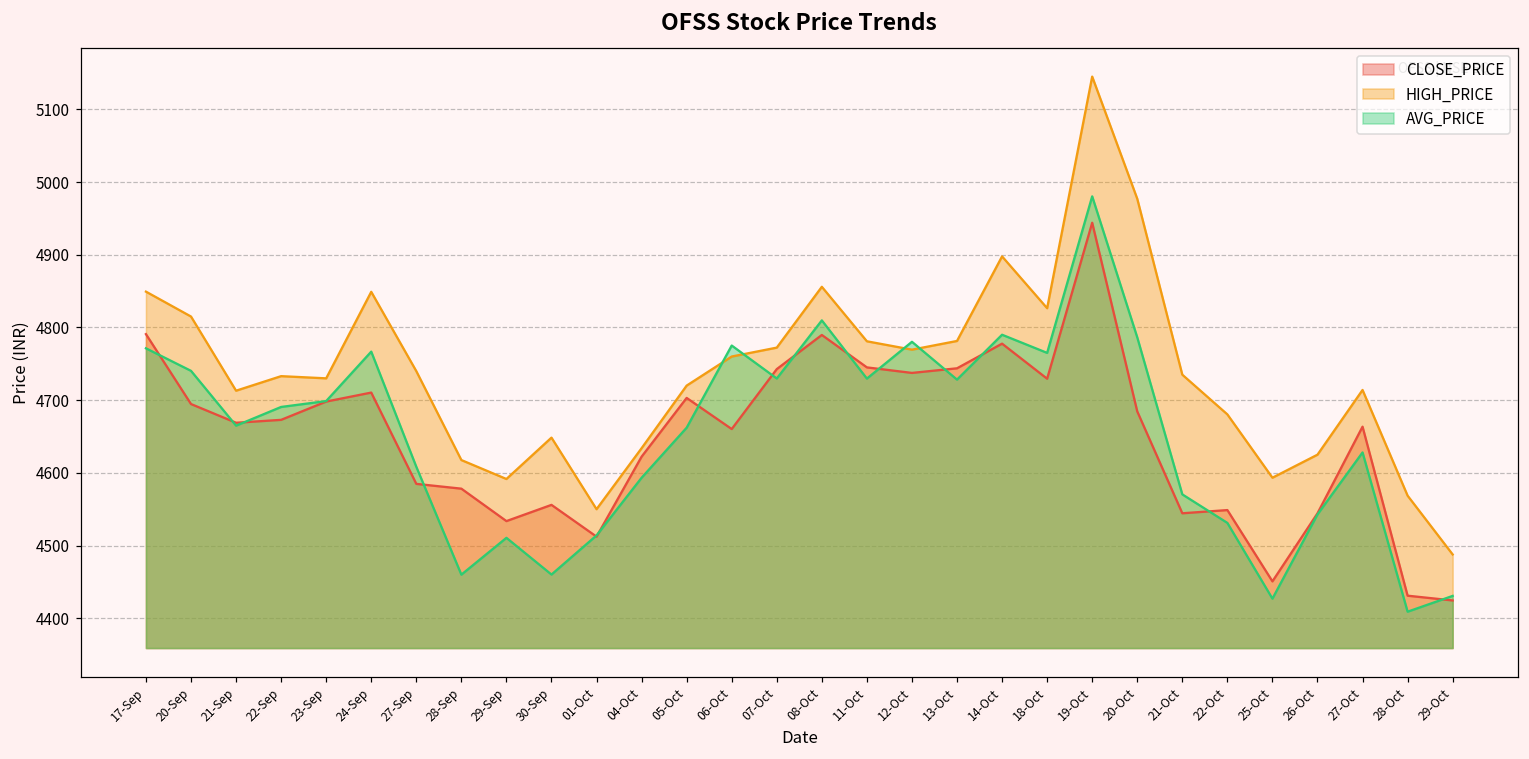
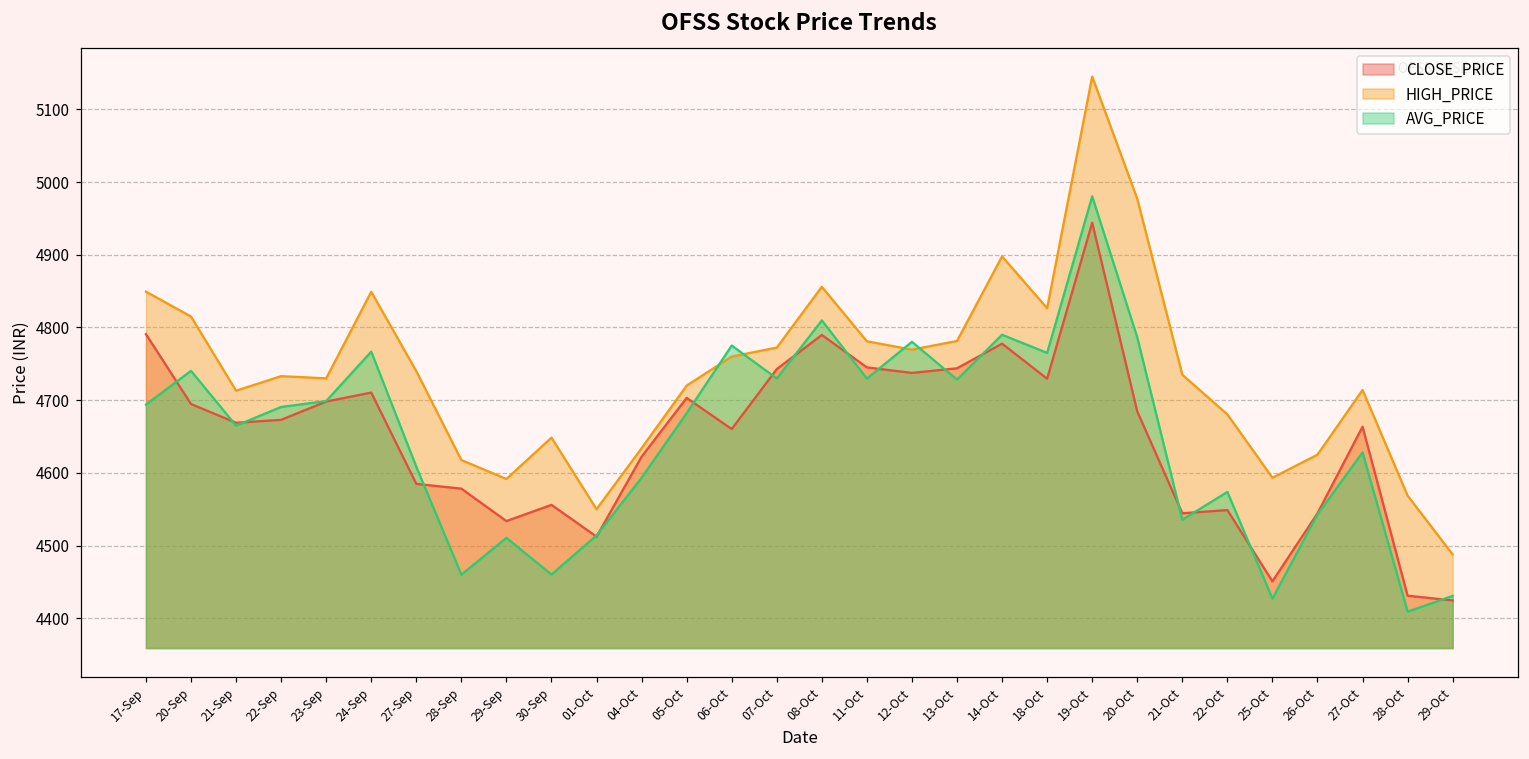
  {
    "AVG_PRICE": {
-     "17-Sep": 4770,
+     "17-Sep": 4690,
      "20-Sep": 4740,
      "21-Sep": 4660,
      "22-Sep": 4690,
      "24-Sep": 4770,
      "27-Sep": 4610,
      "28-Sep": 4460,
      "29-Sep": 4510,
      "30-Sep": 4460,
      "04-Oct": 4590,
-     "05-Oct": 4660,
+     "05-Oct": 4680,
      "06-Oct": 4780,
      "07-Oct": 4730,
      "08-Oct": 4810,
      "11-Oct": 4730,
      "12-Oct": 4780,
      "13-Oct": 4730,
      "14-Oct": 4790,
      "18-Oct": 4760,
      "19-Oct": 4980,
      "20-Oct": 4790,
-     "21-Oct": 4570,
-     "22-Oct": 4530,
+     "21-Oct": 4540,
+     "22-Oct": 4570,
      "25-Oct": 4430,
      "27-Oct": 4630,
      "28-Oct": 4410,
      "29-Oct": 4430
    }
  }
